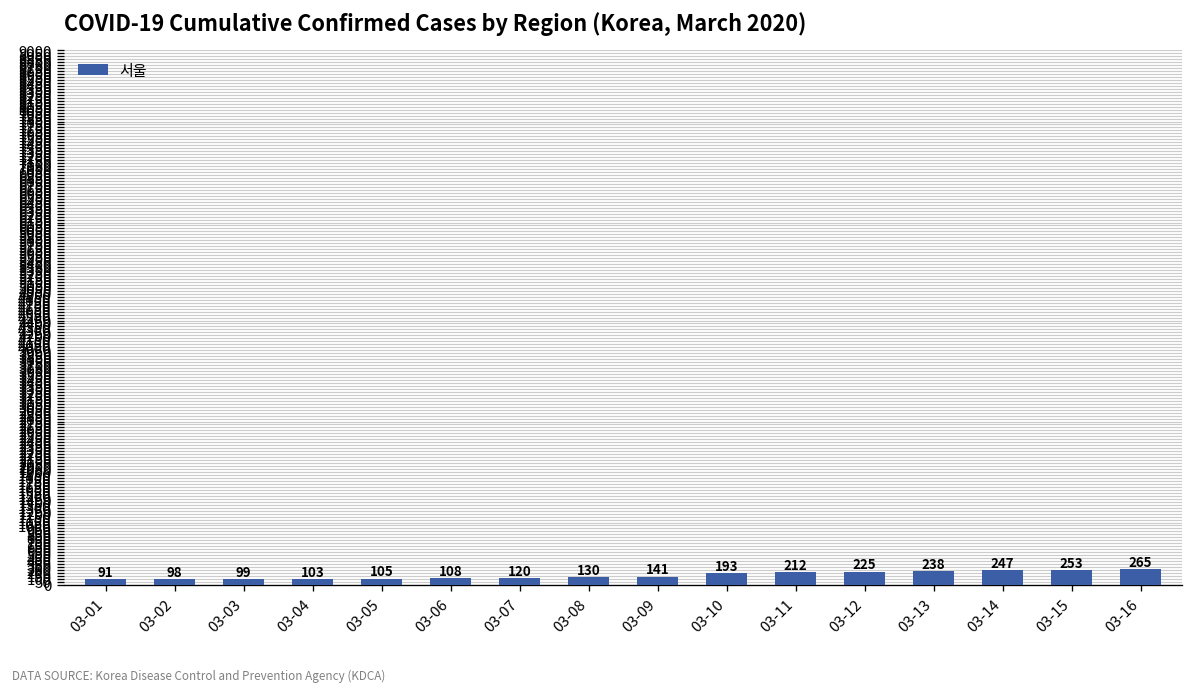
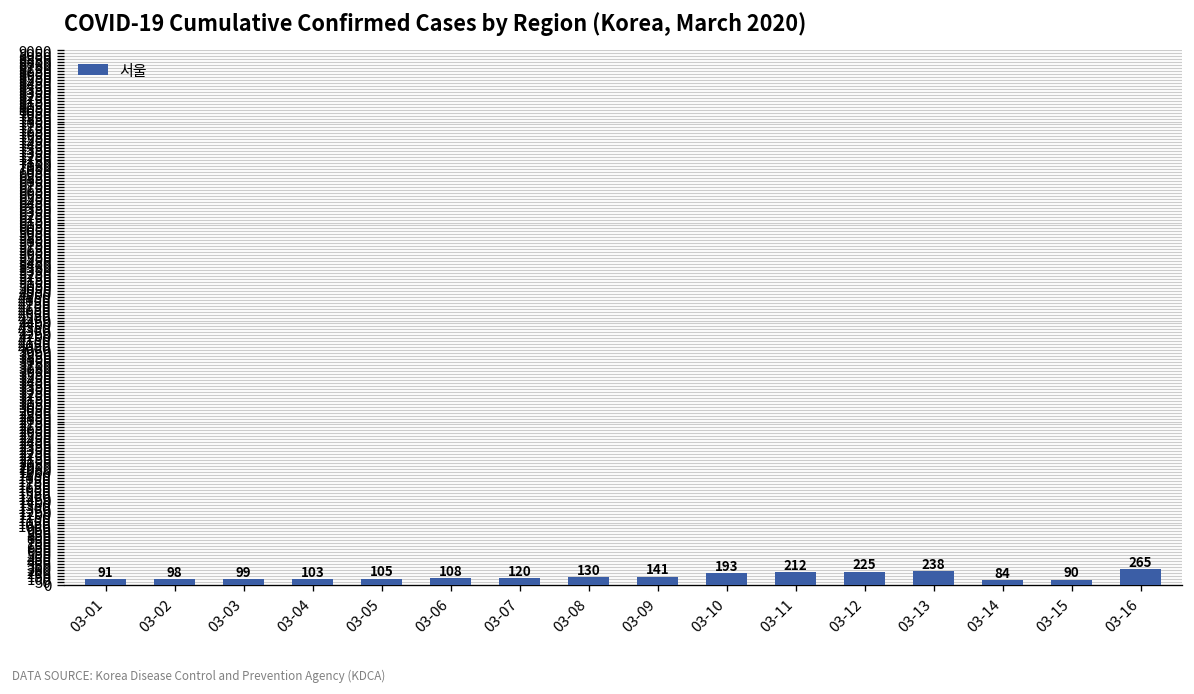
  {
    "03-01": 91,
    "03-02": 98,
    "03-03": 99,
    "03-04": 103,
    "03-05": 105,
    "03-06": 108,
    "03-07": 120,
    "03-08": 130,
    "03-09": 141,
    "03-10": 193,
    "03-11": 212,
    "03-12": 225,
    "03-13": 238,
-   "03-14": 247,
-   "03-15": 253,
+   "03-14": 84,
+   "03-15": 90,
    "03-16": 265
  }
